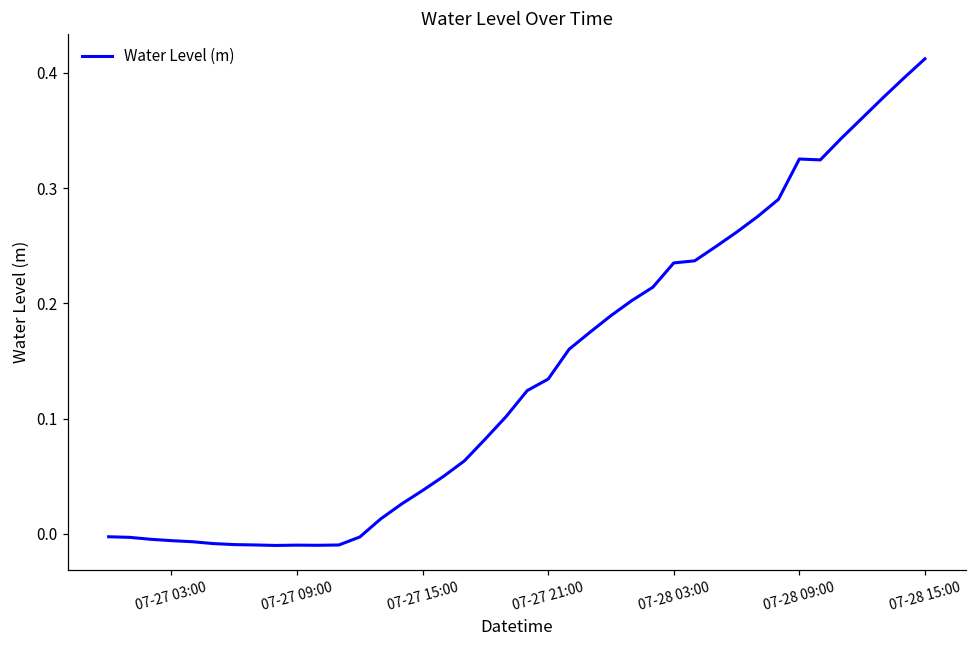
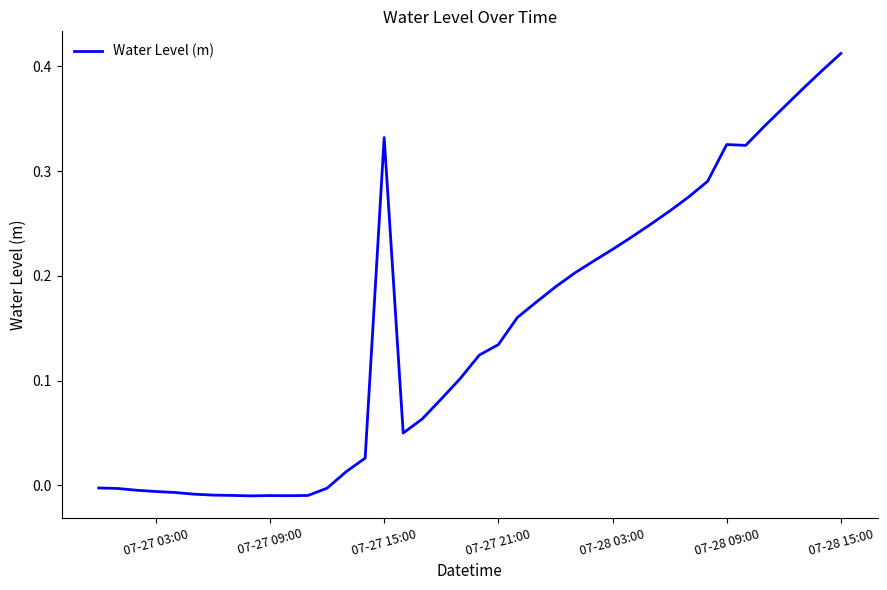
  {
    "07-27 03:00": -0.006,
    "07-27 09:00": -0.010,
-   "07-27 15:00": 0.038,
+   "07-27 15:00": 0.332,
    "07-27 21:00": 0.134,
-   "07-28 03:00": 0.235,
+   "07-28 03:00": 0.225,
    "07-28 09:00": 0.325,
    "07-28 15:00": 0.412
  }
